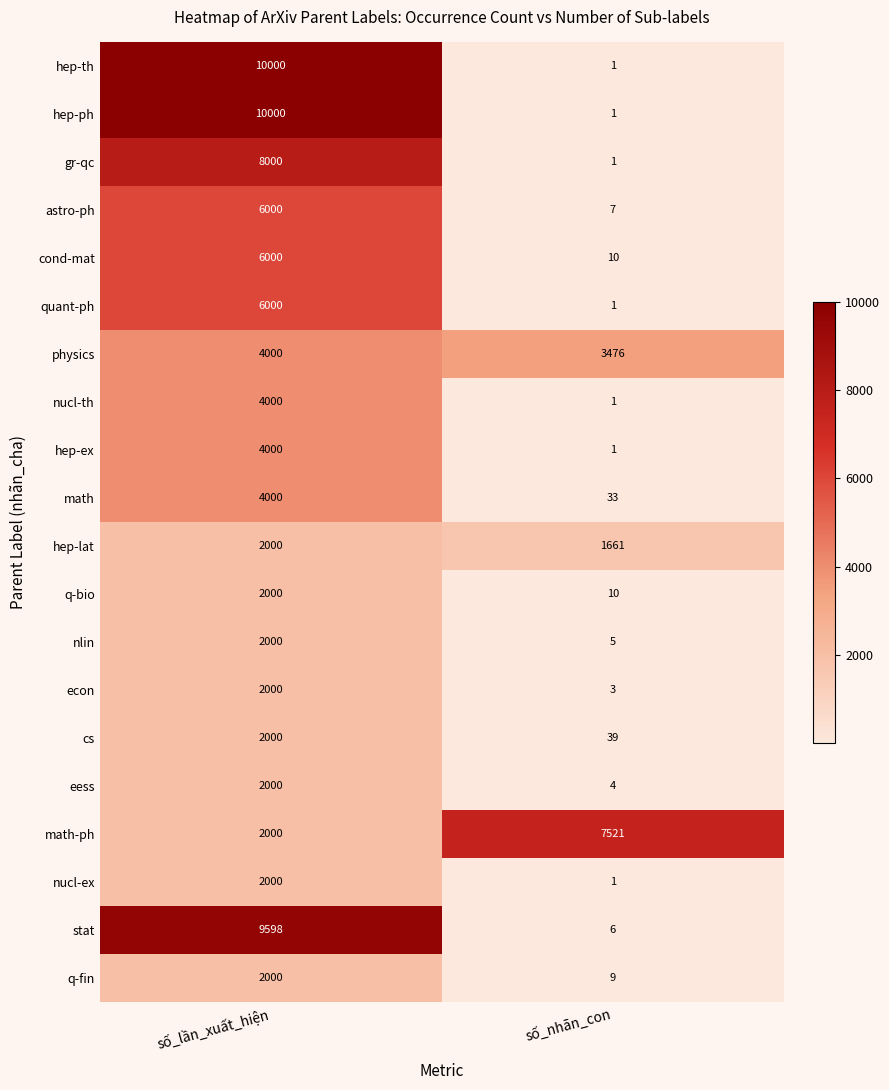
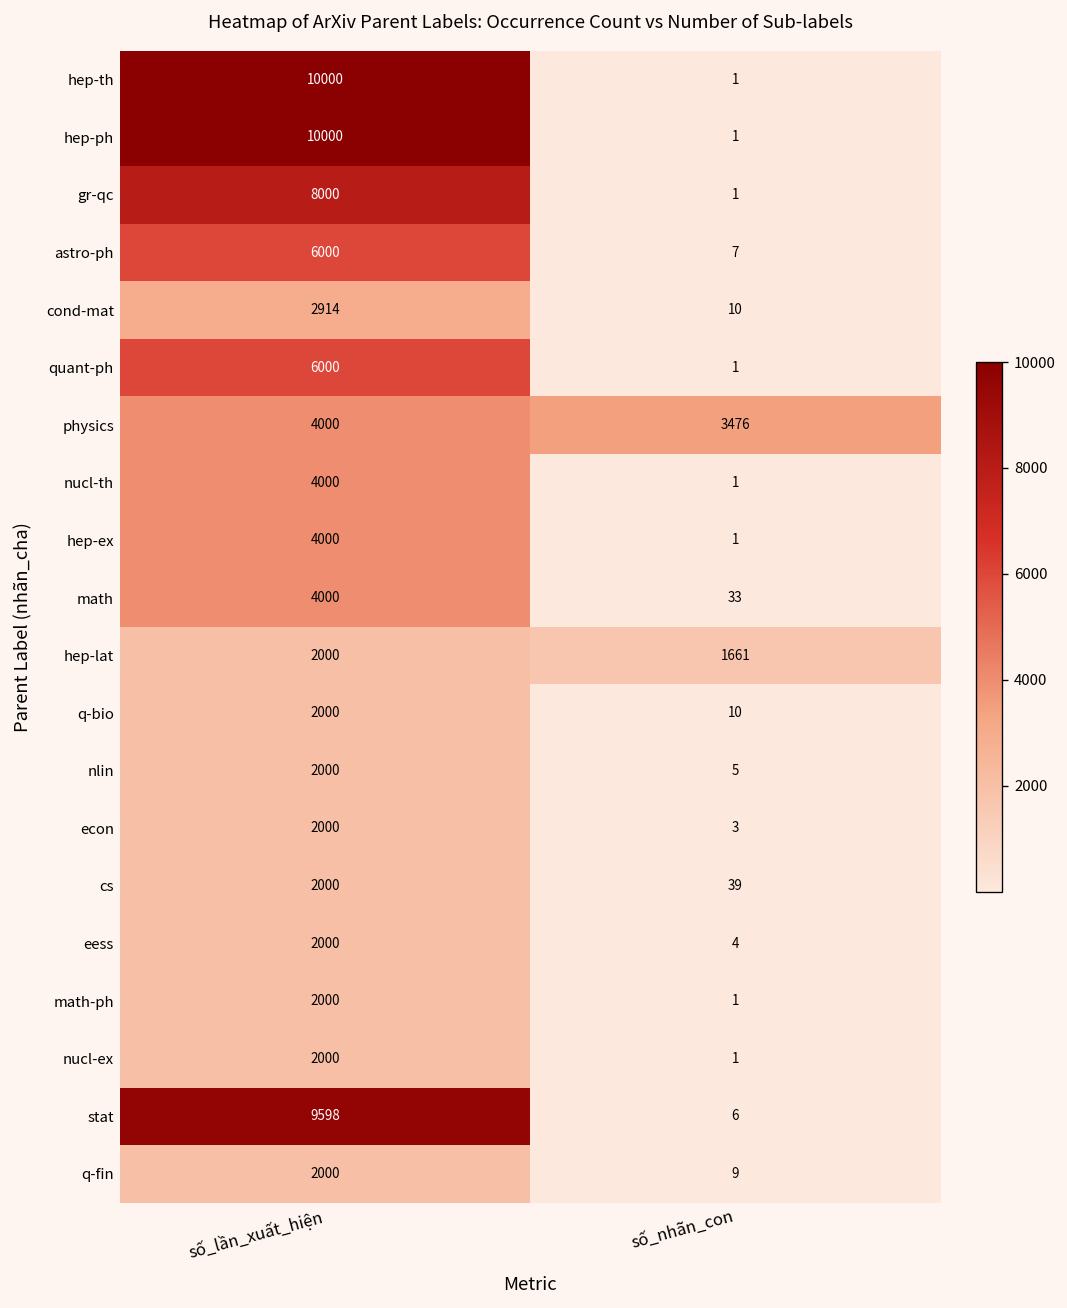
  {
    "hep-th": {
      "số_lần_xuất_hiện": 10000,
      "số_nhãn_con": 1
    },
    "hep-ph": {
      "số_lần_xuất_hiện": 10000,
      "số_nhãn_con": 1
    },
    "gr-qc": {
      "số_lần_xuất_hiện": 8000,
      "số_nhãn_con": 1
    },
    "astro-ph": {
      "số_lần_xuất_hiện": 6000,
      "số_nhãn_con": 7
    },
    "cond-mat": {
-     "số_lần_xuất_hiện": 6000,
+     "số_lần_xuất_hiện": 2914,
      "số_nhãn_con": 10
    },
    "quant-ph": {
      "số_lần_xuất_hiện": 6000,
      "số_nhãn_con": 1
    },
    "physics": {
      "số_lần_xuất_hiện": 4000,
      "số_nhãn_con": 3476
    },
    "nucl-th": {
      "số_lần_xuất_hiện": 4000,
      "số_nhãn_con": 1
    },
    "hep-ex": {
      "số_lần_xuất_hiện": 4000,
      "số_nhãn_con": 1
    },
    "math": {
      "số_lần_xuất_hiện": 4000,
      "số_nhãn_con": 33
    },
    "hep-lat": {
      "số_lần_xuất_hiện": 2000,
      "số_nhãn_con": 1661
    },
    "q-bio": {
      "số_lần_xuất_hiện": 2000,
      "số_nhãn_con": 10
    },
    "nlin": {
      "số_lần_xuất_hiện": 2000,
      "số_nhãn_con": 5
    },
    "econ": {
      "số_lần_xuất_hiện": 2000,
      "số_nhãn_con": 3
    },
    "cs": {
      "số_lần_xuất_hiện": 2000,
      "số_nhãn_con": 39
    },
    "eess": {
      "số_lần_xuất_hiện": 2000,
      "số_nhãn_con": 4
    },
    "math-ph": {
      "số_lần_xuất_hiện": 2000,
-     "số_nhãn_con": 7521
+     "số_nhãn_con": 1
    },
    "nucl-ex": {
      "số_lần_xuất_hiện": 2000,
      "số_nhãn_con": 1
    },
    "stat": {
      "số_lần_xuất_hiện": 9598,
      "số_nhãn_con": 6
    },
    "q-fin": {
      "số_lần_xuất_hiện": 2000,
      "số_nhãn_con": 9
    }
  }
